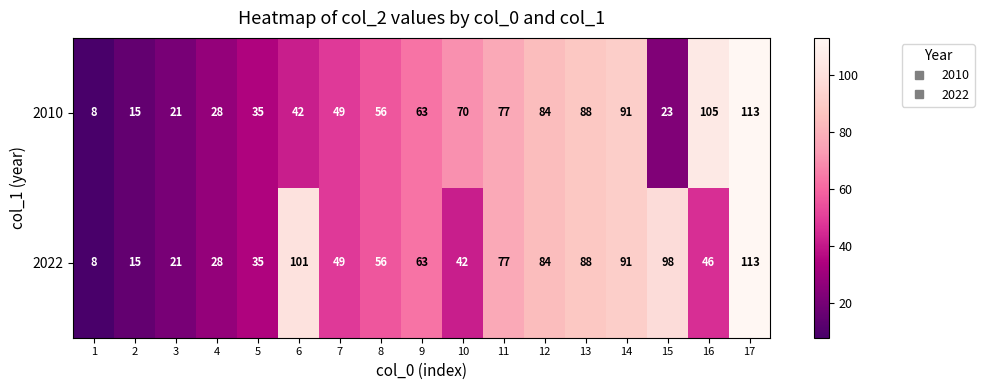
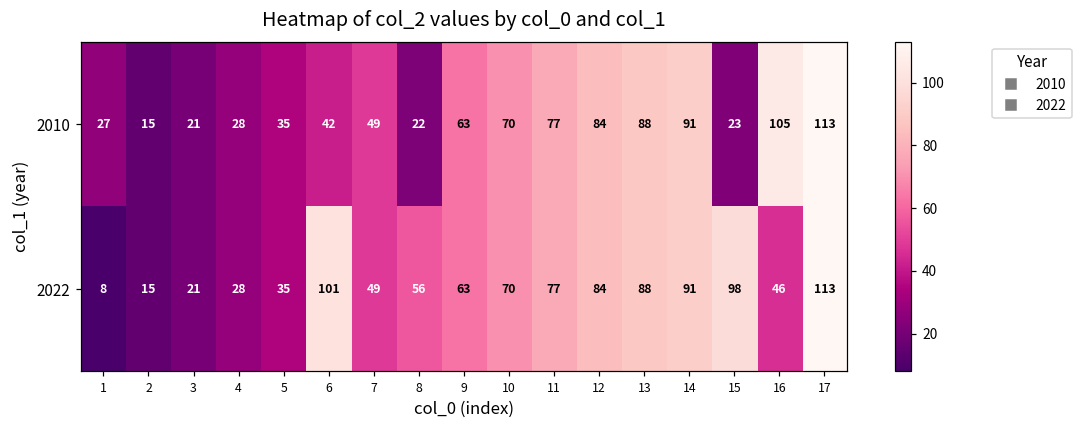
  {
    "2010": {
-     "1": 8,
+     "1": 27,
      "2": 15,
      "3": 21,
      "4": 28,
      "5": 35,
      "6": 42,
      "7": 49,
-     "8": 56,
+     "8": 22,
      "9": 63,
      "10": 70,
      "11": 77,
      "12": 84,
      "13": 88,
      "14": 91,
      "15": 23,
      "16": 105,
      "17": 113
    },
    "2022": {
      "1": 8,
      "2": 15,
      "3": 21,
      "4": 28,
      "5": 35,
      "6": 101,
      "7": 49,
      "8": 56,
      "9": 63,
-     "10": 42,
+     "10": 70,
      "11": 77,
      "12": 84,
      "13": 88,
      "14": 91,
      "15": 98,
      "16": 46,
      "17": 113
    }
  }
